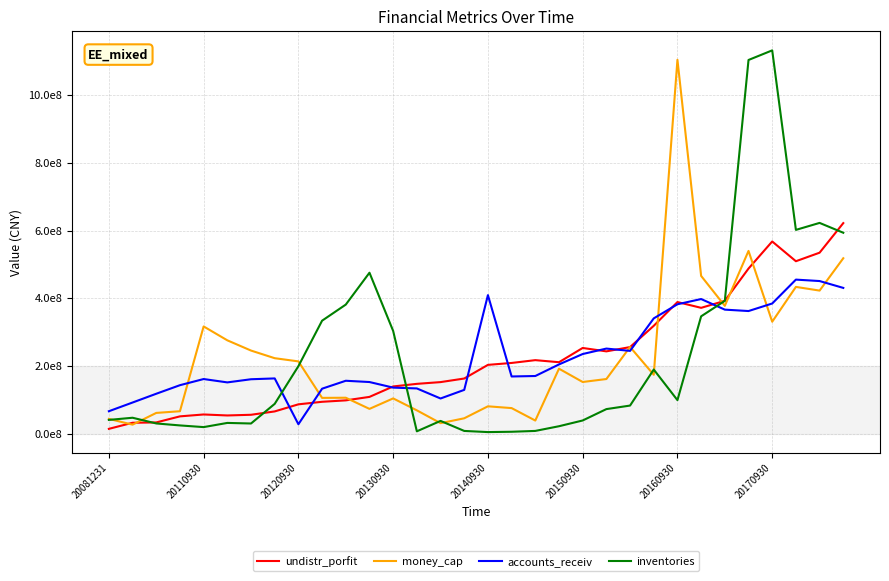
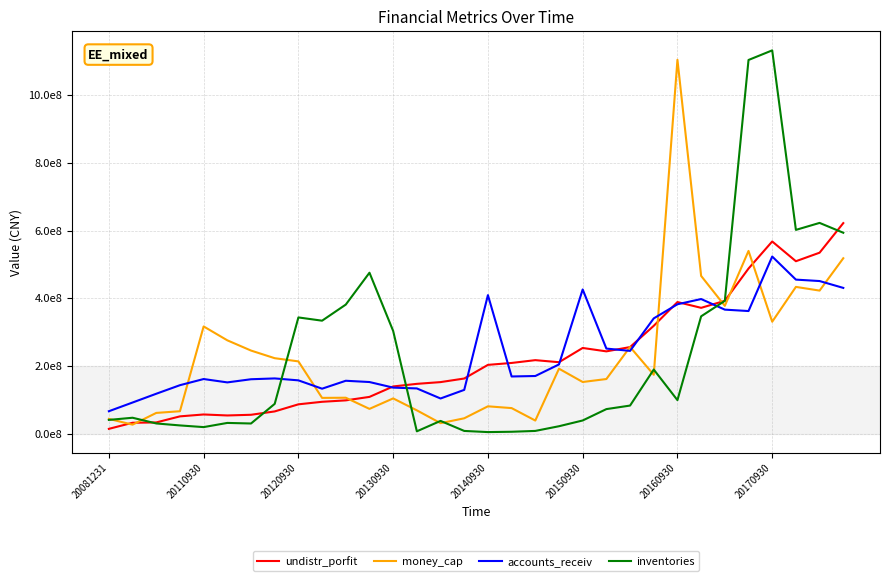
  {
    "undistr_porfit": {
      "20081231": 10000000,
      "20110930": 60000000,
      "20120930": 90000000,
      "20140930": 200000000,
      "20150930": 250000000,
      "20170930": 570000000
    },
    "money_cap": {
      "20110930": 320000000,
      "20120930": 210000000,
      "20130930": 100000000,
      "20140930": 80000000,
      "20150930": 150000000,
      "20160930": 1100000000,
      "20170930": 330000000
    },
    "accounts_receiv": {
      "20081231": 70000000,
      "20110930": 160000000,
-     "20120930": 30000000,
+     "20120930": 160000000,
      "20140930": 410000000,
-     "20150930": 240000000,
-     "20170930": 380000000
+     "20150930": 430000000,
+     "20170930": 520000000
    },
    "inventories": {
      "20110930": 20000000,
-     "20120930": 200000000,
+     "20120930": 340000000,
      "20130930": 300000000,
      "20140930": 0,
      "20150930": 40000000,
      "20160930": 100000000,
      "20170930": 1130000000
    }
  }
